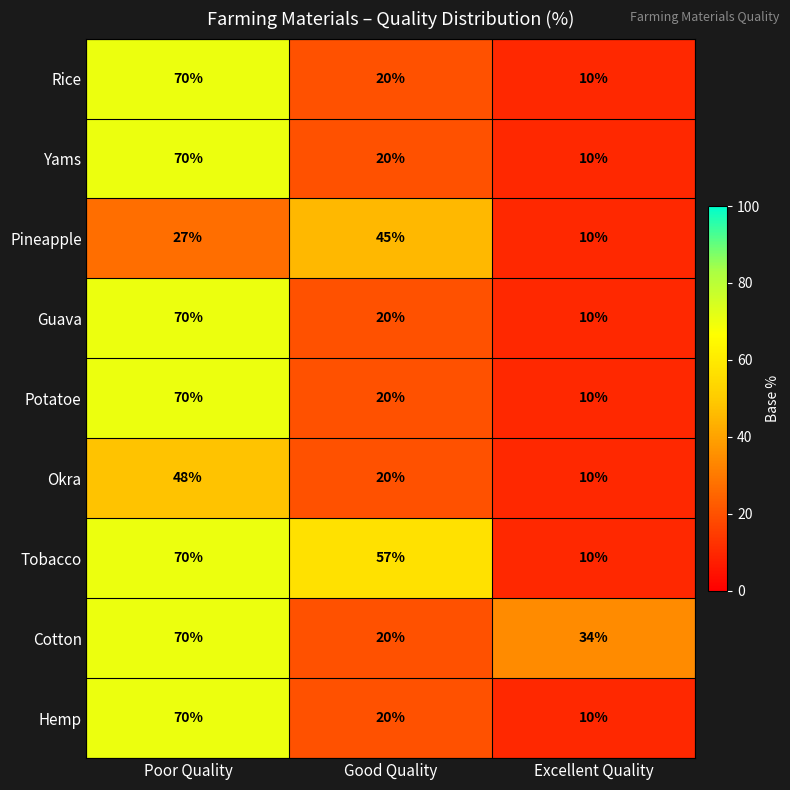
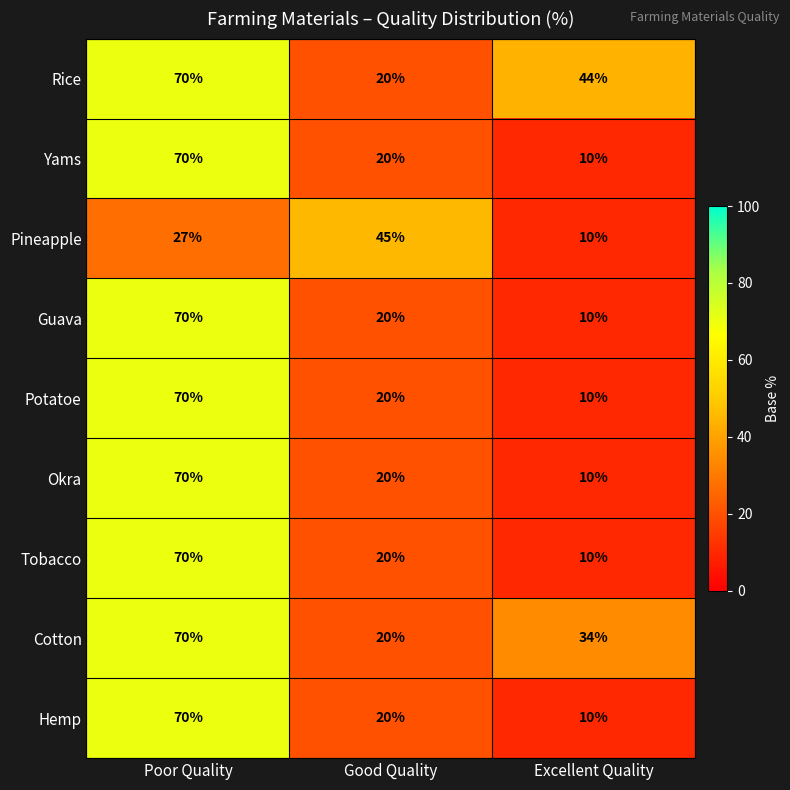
  {
    "Rice": {
      "Poor Quality": "70%",
      "Good Quality": "20%",
-     "Excellent Quality": "10%"
+     "Excellent Quality": "44%"
    },
    "Yams": {
      "Poor Quality": "70%",
      "Good Quality": "20%",
      "Excellent Quality": "10%"
    },
    "Pineapple": {
      "Poor Quality": "27%",
      "Good Quality": "45%",
      "Excellent Quality": "10%"
    },
    "Guava": {
      "Poor Quality": "70%",
      "Good Quality": "20%",
      "Excellent Quality": "10%"
    },
    "Potatoe": {
      "Poor Quality": "70%",
      "Good Quality": "20%",
      "Excellent Quality": "10%"
    },
    "Okra": {
-     "Poor Quality": "48%",
+     "Poor Quality": "70%",
      "Good Quality": "20%",
      "Excellent Quality": "10%"
    },
    "Tobacco": {
      "Poor Quality": "70%",
-     "Good Quality": "57%",
+     "Good Quality": "20%",
      "Excellent Quality": "10%"
    },
    "Cotton": {
      "Poor Quality": "70%",
      "Good Quality": "20%",
      "Excellent Quality": "34%"
    },
    "Hemp": {
      "Poor Quality": "70%",
      "Good Quality": "20%",
      "Excellent Quality": "10%"
    }
  }
